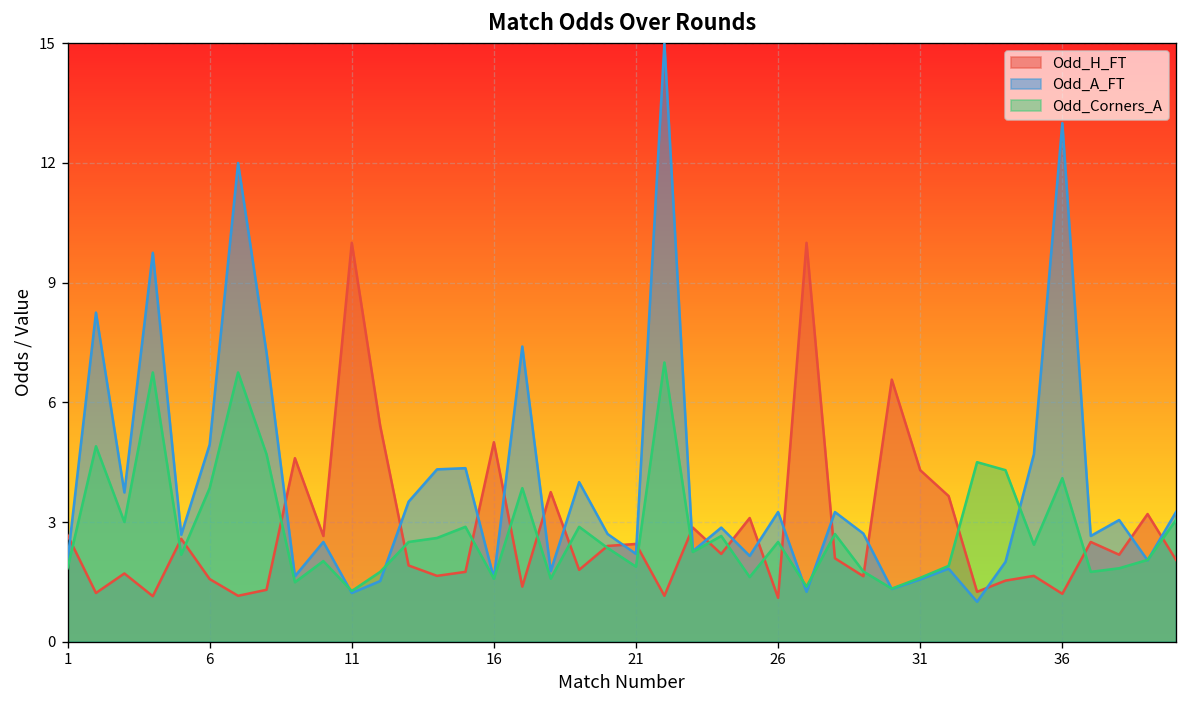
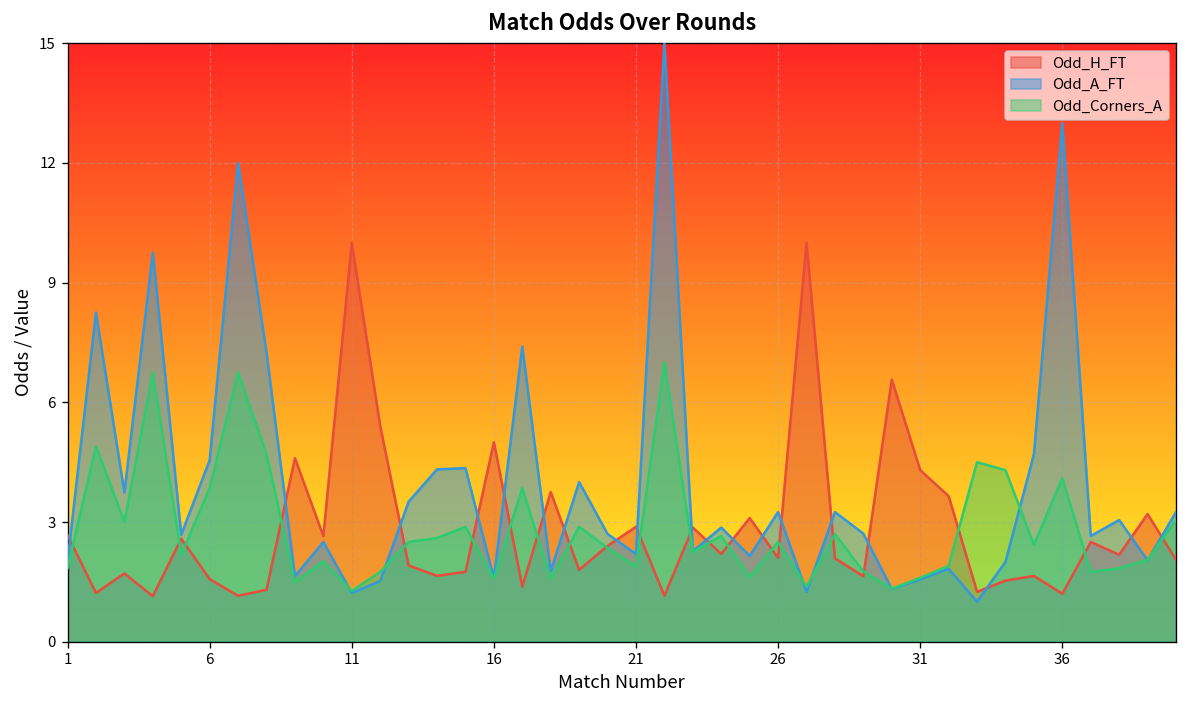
  {
    "Odd_H_FT": {
      "1": 2.7,
      "6": 1.6,
      "11": 10.0,
      "16": 5.0,
-     "21": 2.5,
-     "26": 1.1,
+     "21": 2.9,
+     "26": 2.1,
      "31": 4.3,
      "36": 1.2
    },
    "Odd_A_FT": {
      "1": 2.0,
-     "6": 4.9,
+     "6": 4.6,
      "21": 2.2,
      "26": 3.3
    },
    "Odd_Corners_A": {
      "1": 1.8,
      "6": 3.9,
      "21": 1.9,
      "26": 2.5,
      "36": 4.1
    }
  }
